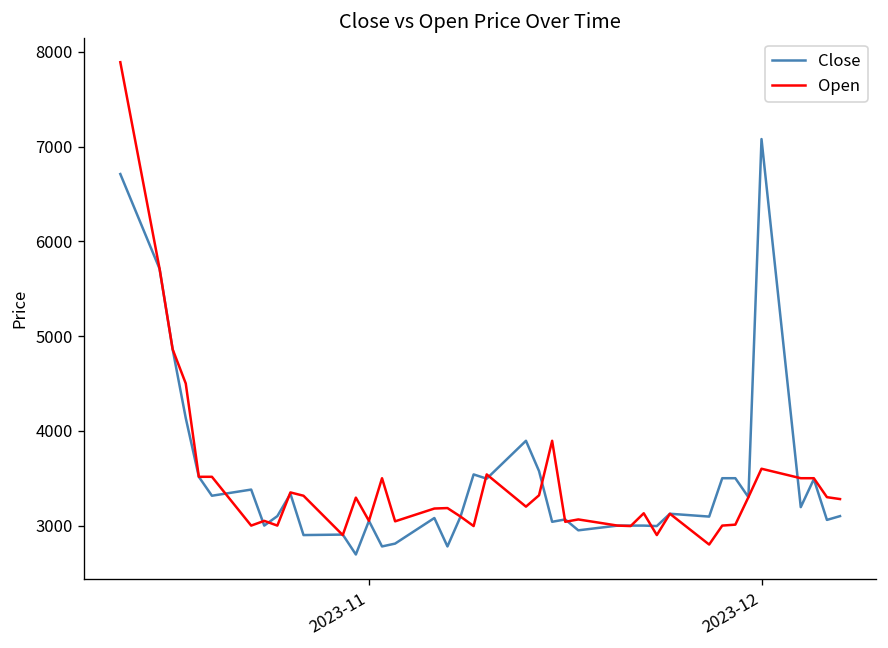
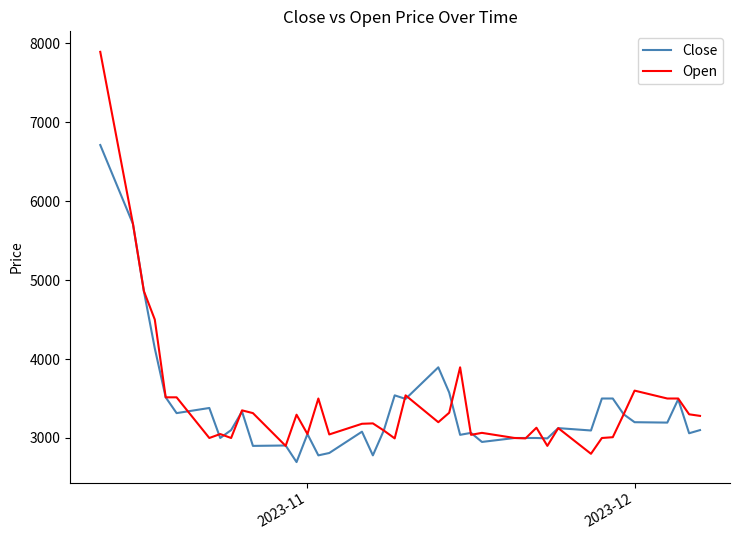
  {
    "Close": {
-     "2023-12": 7100
+     "2023-12": 3200
    },
    "Open": {
      "2023-12": 3600
    }
  }
